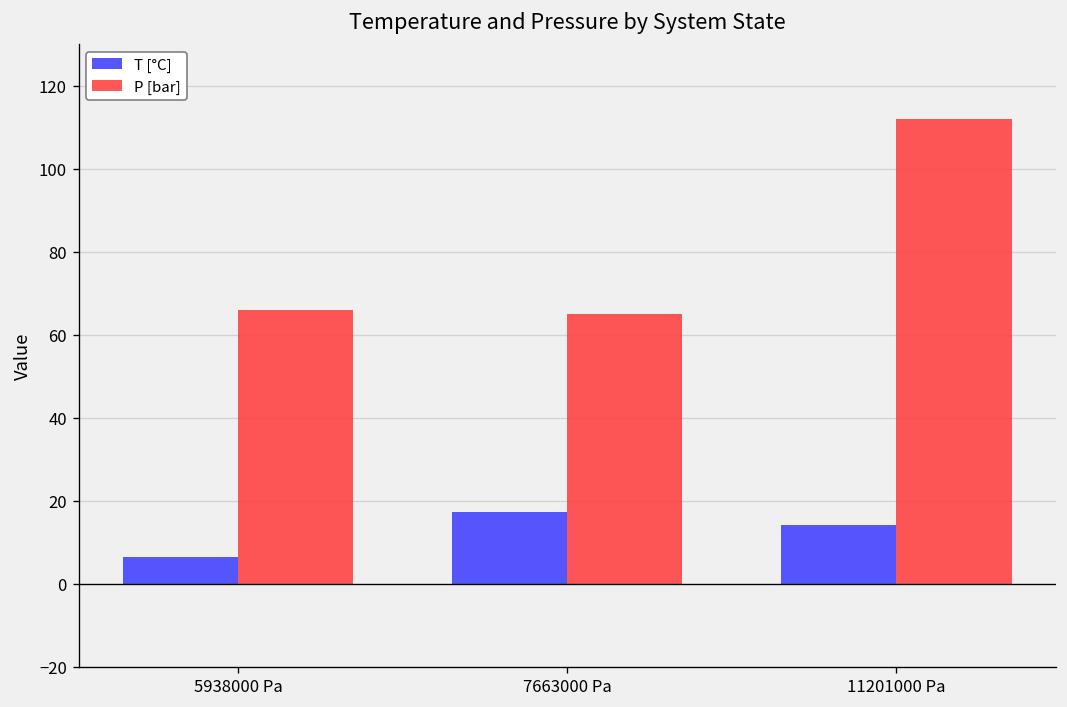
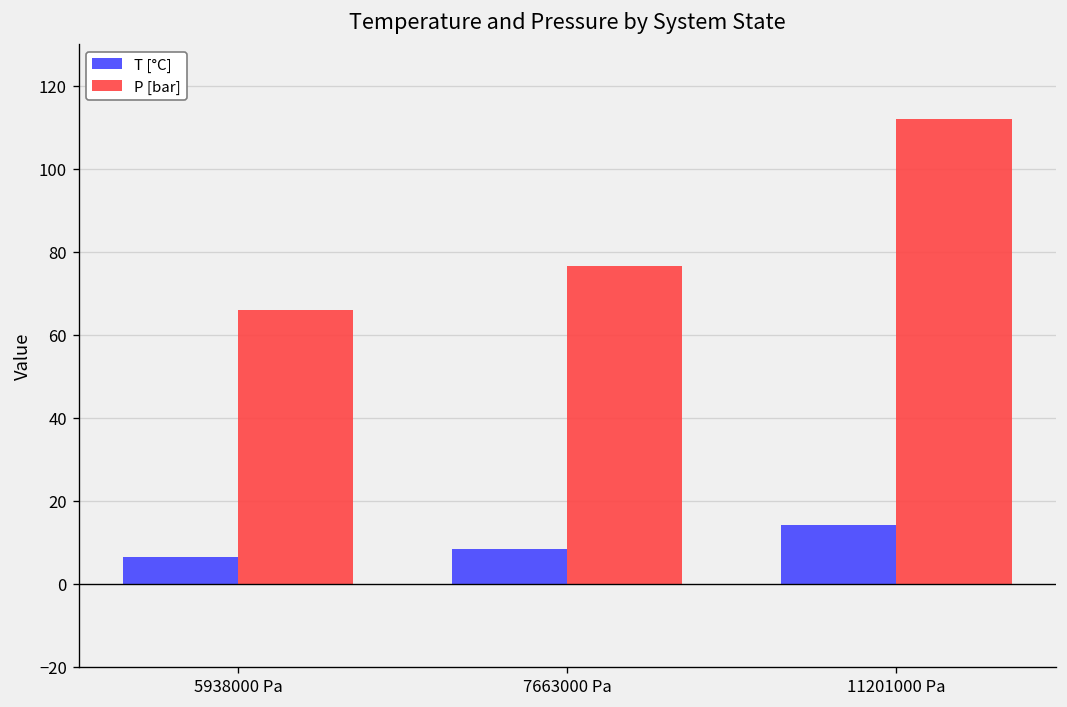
  {
    "T [°C]": {
      "5938000 Pa": 6,
-     "7663000 Pa": 17,
+     "7663000 Pa": 8,
      "11201000 Pa": 14
    },
    "P [bar]": {
      "5938000 Pa": 66,
-     "7663000 Pa": 65,
+     "7663000 Pa": 77,
      "11201000 Pa": 112
    }
  }
